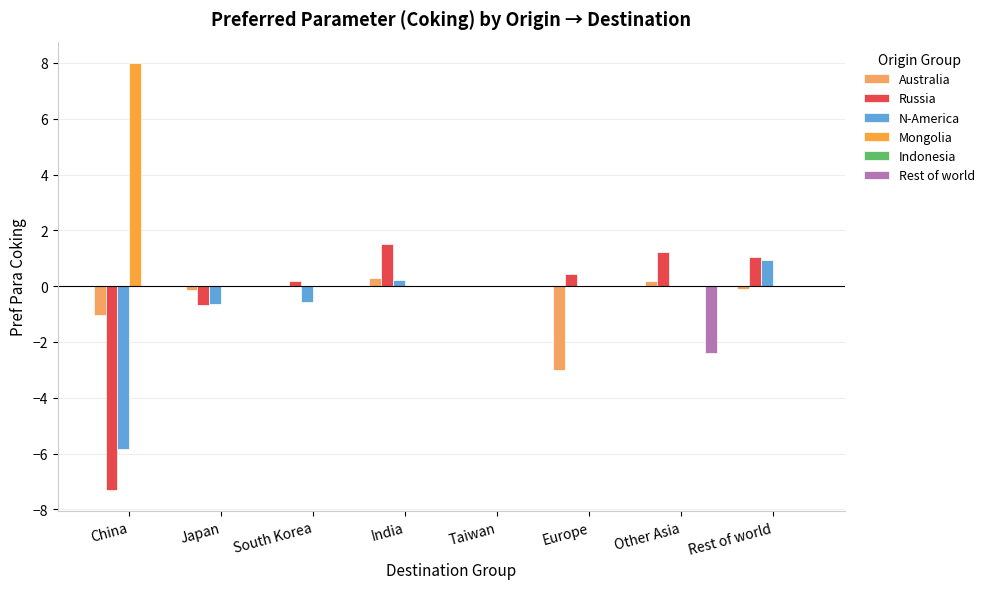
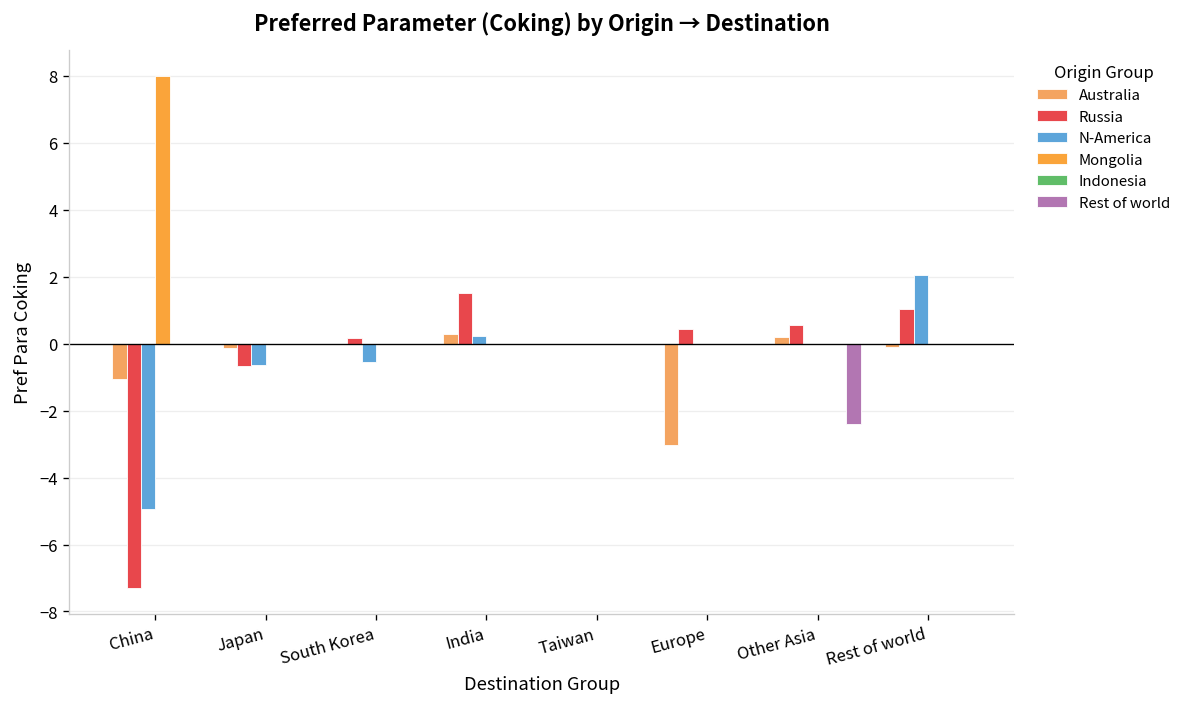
  {
    "Russia": {
      "China": -7.3,
      "Japan": -0.7,
      "South Korea": 0.2,
      "India": 1.5,
      "Taiwan": 0.0,
      "Europe": 0.4,
-     "Other Asia": 1.2,
+     "Other Asia": 0.6,
      "Rest of world": 1.0
    },
    "N-America": {
-     "China": -5.8,
+     "China": -4.9,
      "Japan": -0.7,
      "South Korea": -0.6,
      "India": 0.2,
      "Taiwan": 0.0,
      "Europe": 0.0,
      "Other Asia": 0.0,
-     "Rest of world": 0.9
+     "Rest of world": 2.1
    },
    "Indonesia": {
      "China": 0.0,
      "Japan": 0.0,
      "South Korea": 0.0,
      "India": 0.0,
      "Taiwan": 0.0,
      "Europe": 0.0,
      "Other Asia": 0.0,
      "Rest of world": 0.0
    },
    "Rest of world": {
      "China": 0.0,
      "Japan": 0.0,
      "South Korea": 0.0,
      "India": 0.0,
      "Taiwan": 0.0,
      "Europe": 0.0,
      "Other Asia": -2.4,
      "Rest of world": 0.0
    }
  }
